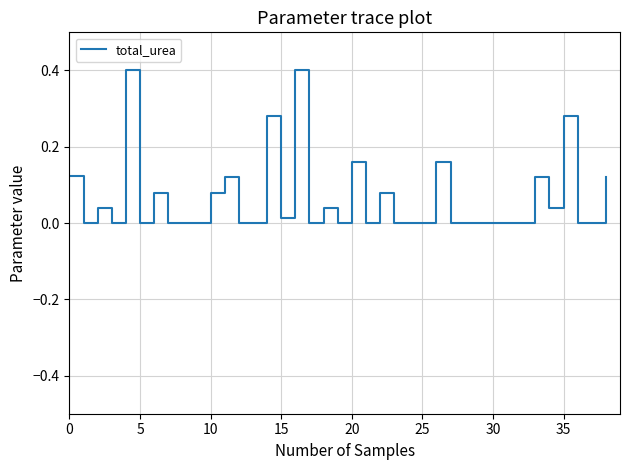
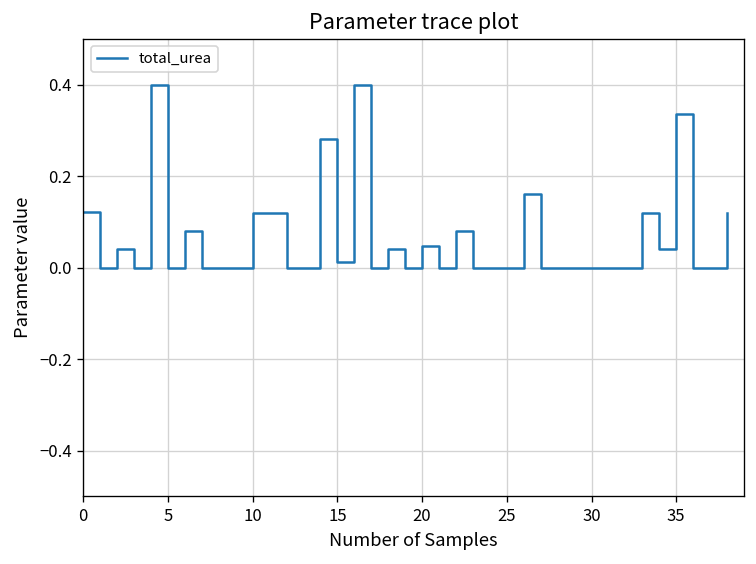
  {
    "0": 0.12,
    "5": 0.00,
-   "10": 0.08,
+   "10": 0.12,
    "15": 0.01,
-   "20": 0.16,
+   "20": 0.05,
    "25": 0.00,
    "30": 0.00,
-   "35": 0.28
+   "35": 0.34
  }
